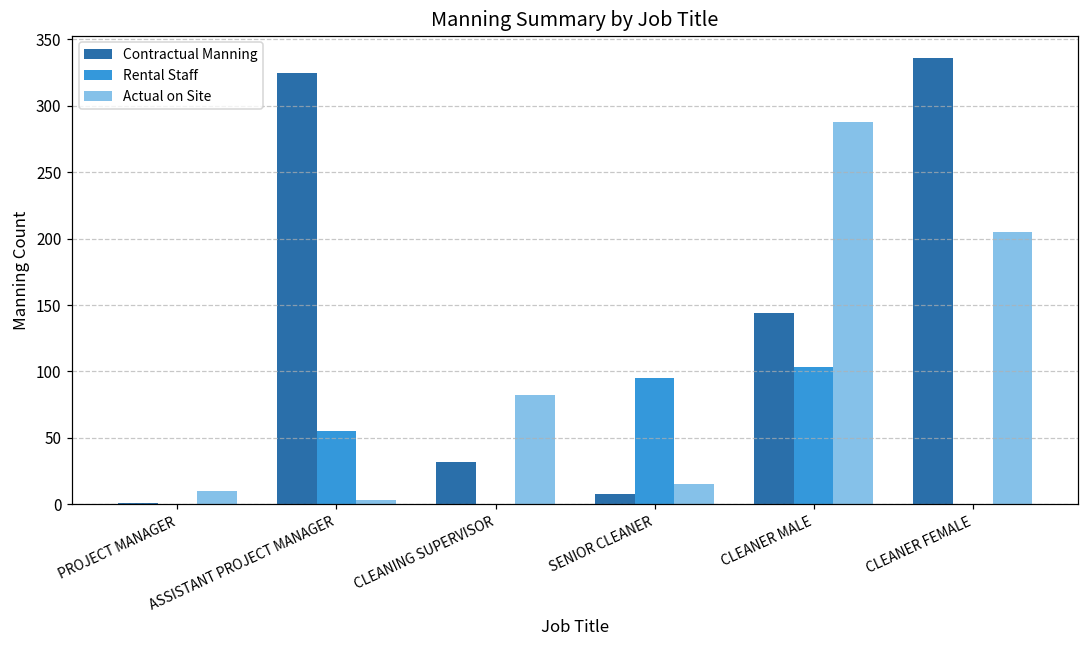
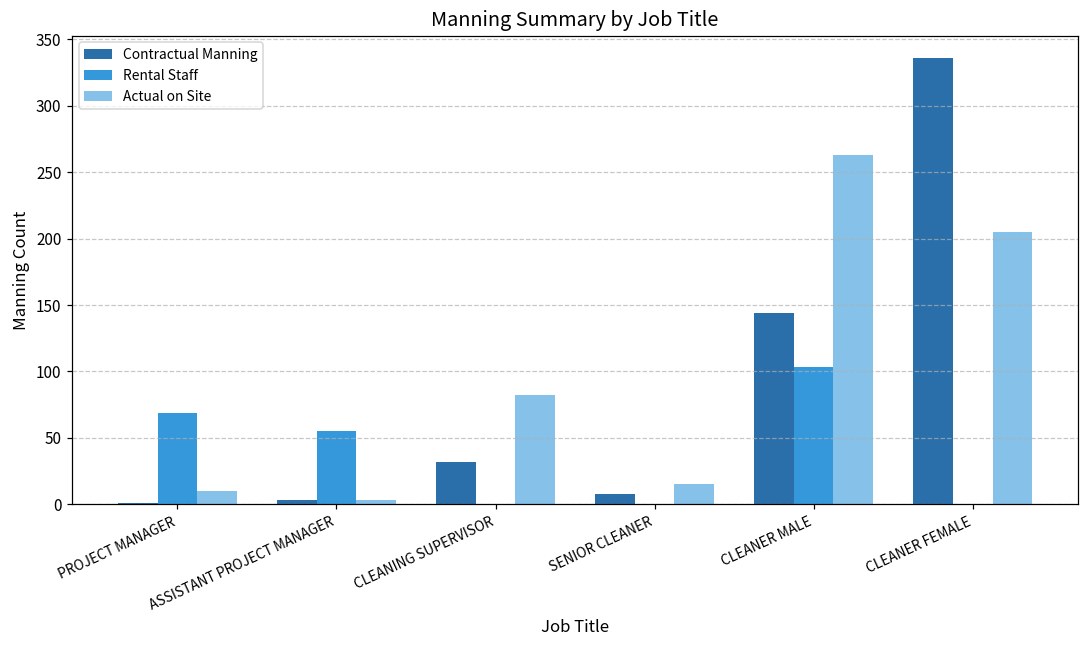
  {
    "Contractual Manning": {
-     "ASSISTANT PROJECT MANAGER": 325,
+     "ASSISTANT PROJECT MANAGER": 3,
      "CLEANING SUPERVISOR": 32,
      "SENIOR CLEANER": 8,
      "CLEANER MALE": 144,
      "CLEANER FEMALE": 336
    },
    "Rental Staff": {
-     "PROJECT MANAGER": 0,
+     "PROJECT MANAGER": 69,
      "ASSISTANT PROJECT MANAGER": 55,
      "CLEANING SUPERVISOR": 0,
-     "SENIOR CLEANER": 95,
+     "SENIOR CLEANER": 0,
      "CLEANER MALE": 103,
      "CLEANER FEMALE": 0
    },
    "Actual on Site": {
      "PROJECT MANAGER": 10,
      "ASSISTANT PROJECT MANAGER": 3,
      "CLEANING SUPERVISOR": 82,
      "SENIOR CLEANER": 15,
-     "CLEANER MALE": 288,
+     "CLEANER MALE": 263,
      "CLEANER FEMALE": 205
    }
  }
